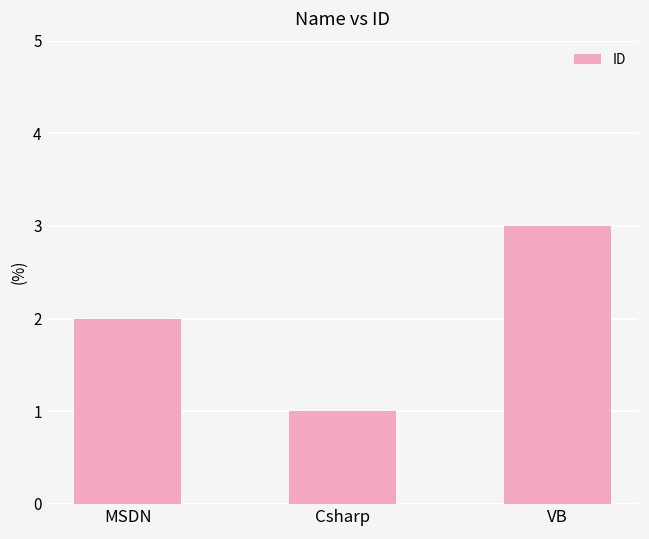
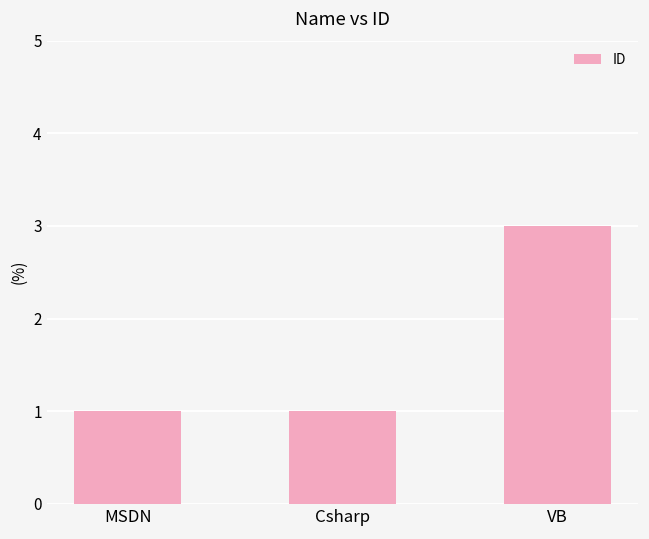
  {
-   "MSDN": 2,
+   "MSDN": 1,
    "Csharp": 1,
    "VB": 3
  }
